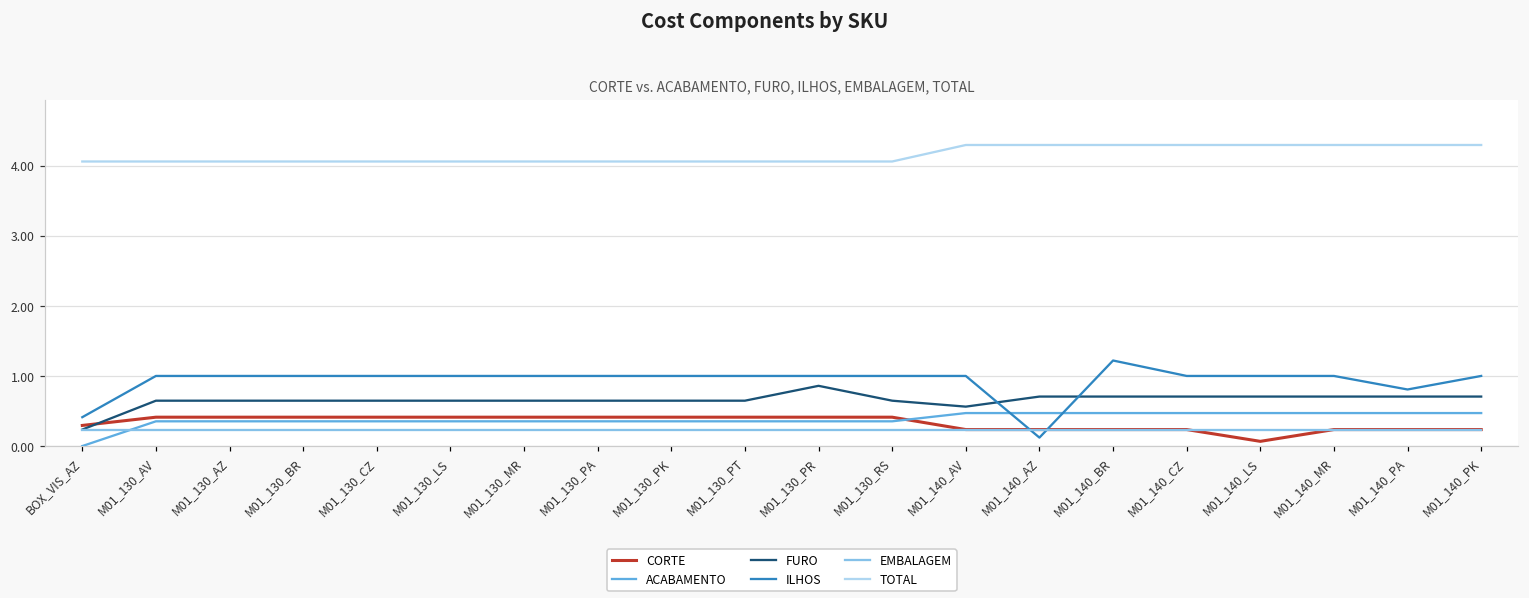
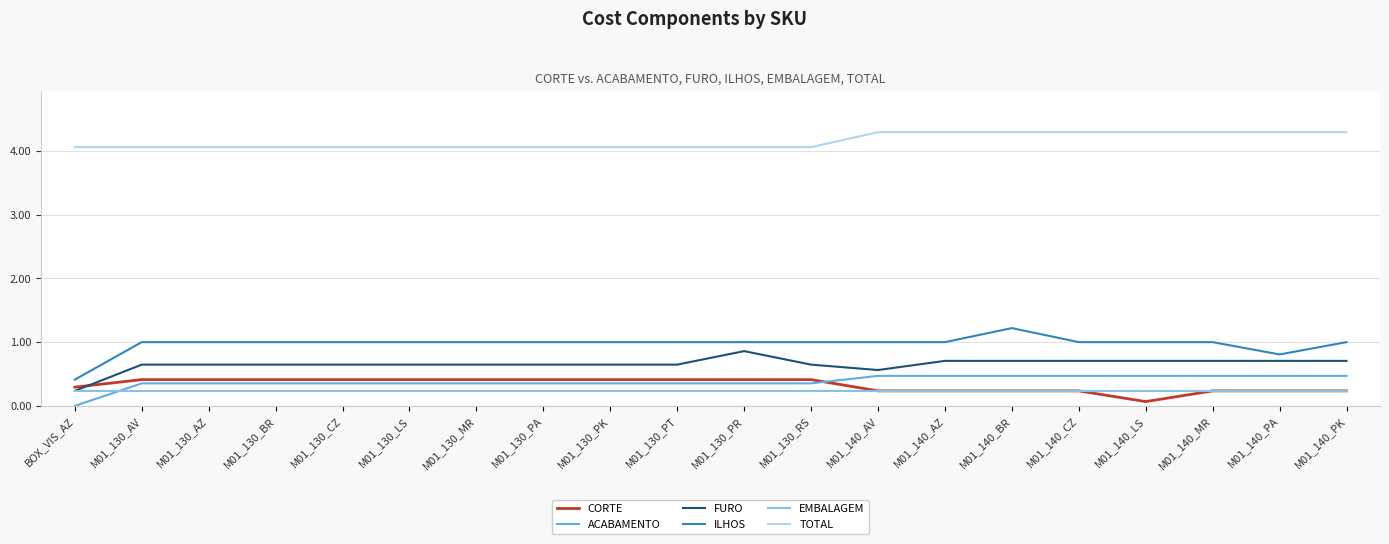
  {
    "CORTE": {
      "BOX_VIS_AZ": 0.3,
      "M01_130_AV": 0.4,
      "M01_130_AZ": 0.4,
      "M01_130_BR": 0.4,
      "M01_130_CZ": 0.4,
      "M01_130_LS": 0.4,
      "M01_130_MR": 0.4,
      "M01_130_PA": 0.4,
      "M01_130_PK": 0.4,
      "M01_130_PT": 0.4,
      "M01_130_PR": 0.4,
      "M01_130_RS": 0.4,
      "M01_140_LS": 0.1
    },
    "FURO": {
      "M01_130_AV": 0.6,
      "M01_130_AZ": 0.6,
      "M01_130_BR": 0.6,
      "M01_130_CZ": 0.6,
      "M01_130_LS": 0.6,
      "M01_130_MR": 0.6,
      "M01_130_PA": 0.6,
      "M01_130_PK": 0.6,
      "M01_130_PT": 0.6,
      "M01_130_PR": 0.9,
      "M01_130_RS": 0.6,
      "M01_140_AV": 0.6,
      "M01_140_AZ": 0.7,
      "M01_140_BR": 0.7,
      "M01_140_CZ": 0.7,
      "M01_140_LS": 0.7,
      "M01_140_MR": 0.7,
      "M01_140_PA": 0.7,
      "M01_140_PK": 0.7
    },
    "ILHOS": {
      "BOX_VIS_AZ": 0.4,
      "M01_130_AV": 1.0,
      "M01_130_AZ": 1.0,
      "M01_130_BR": 1.0,
      "M01_130_CZ": 1.0,
      "M01_130_LS": 1.0,
      "M01_130_MR": 1.0,
      "M01_130_PA": 1.0,
      "M01_130_PK": 1.0,
      "M01_130_PT": 1.0,
      "M01_130_PR": 1.0,
      "M01_130_RS": 1.0,
      "M01_140_AV": 1.0,
-     "M01_140_AZ": 0.1,
+     "M01_140_AZ": 1.0,
      "M01_140_BR": 1.2,
      "M01_140_CZ": 1.0,
      "M01_140_LS": 1.0,
      "M01_140_MR": 1.0,
      "M01_140_PA": 0.8,
      "M01_140_PK": 1.0
    }
  }
